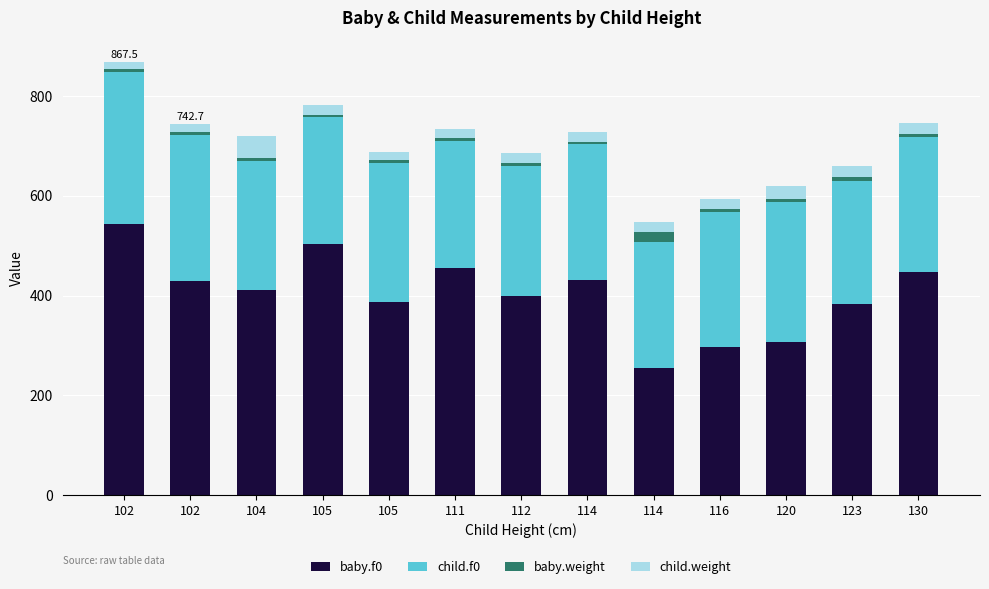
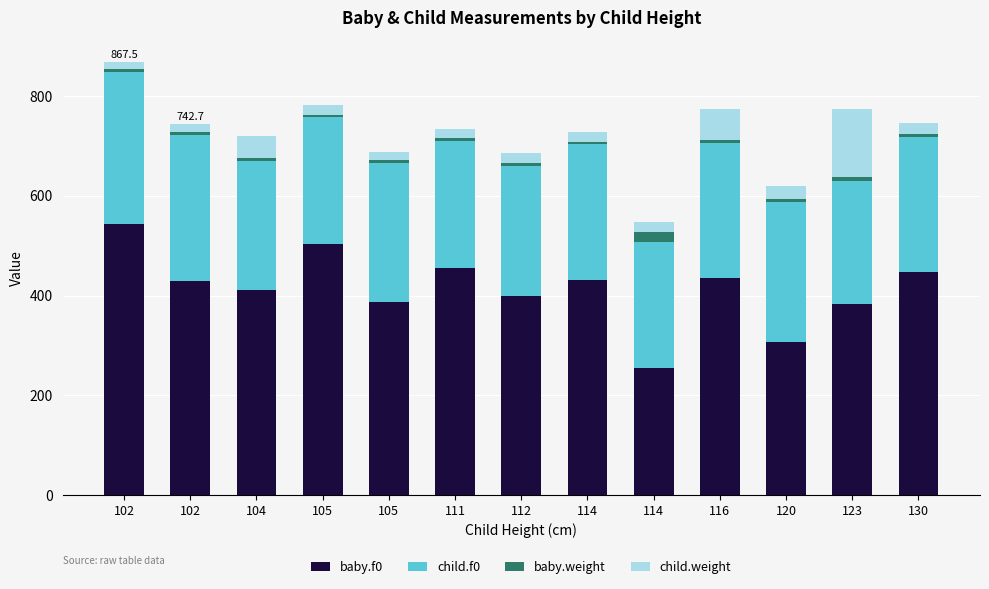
  {
    "baby.f0": {
      "104": 410,
      "111": 460,
      "112": 400,
-     "116": 300,
+     "116": 440,
      "120": 310,
      "123": 380,
      "130": 450
    },
    "child.f0": {
      "104": 260,
      "111": 250,
      "112": 260,
      "116": 270,
      "120": 280,
      "123": 250,
      "130": 270
    },
    "baby.weight": {
      "104": 10,
      "111": 10,
      "112": 10,
      "116": 10,
      "120": 10,
      "123": 10,
      "130": 10
    },
    "child.weight": {
      "104": 50,
      "111": 20,
      "112": 20,
-     "116": 20,
+     "116": 60,
      "120": 30,
-     "123": 20,
+     "123": 140,
      "130": 20
    }
  }
